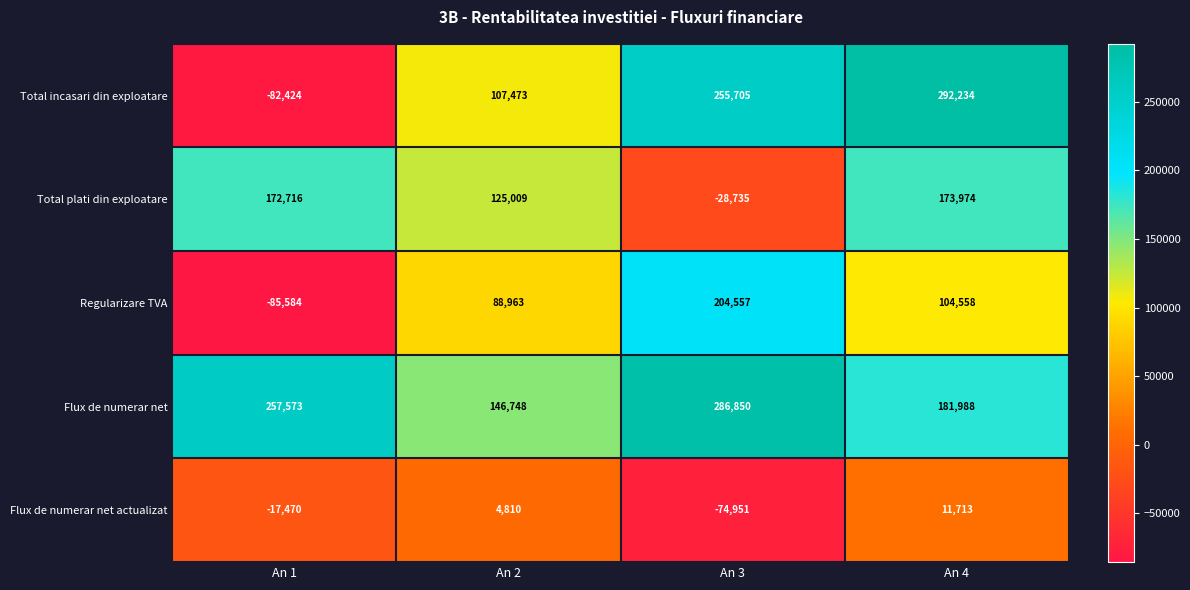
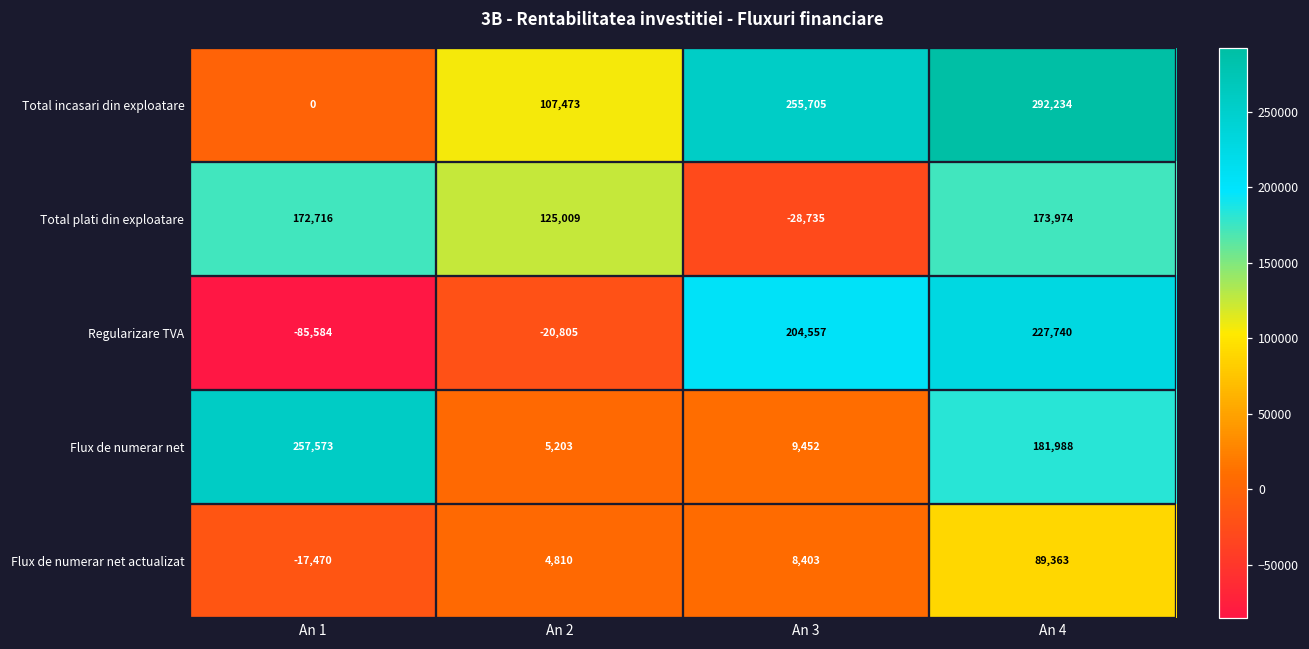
  {
    "Total incasari din exploatare": {
-     "An 1": "-82,424",
+     "An 1": "0",
      "An 2": "107,473",
      "An 3": "255,705",
      "An 4": "292,234"
    },
    "Total plati din exploatare": {
      "An 1": "172,716",
      "An 2": "125,009",
      "An 3": "-28,735",
      "An 4": "173,974"
    },
    "Regularizare TVA": {
      "An 1": "-85,584",
-     "An 2": "88,963",
+     "An 2": "-20,805",
      "An 3": "204,557",
-     "An 4": "104,558"
+     "An 4": "227,740"
    },
    "Flux de numerar net": {
      "An 1": "257,573",
-     "An 2": "146,748",
-     "An 3": "286,850",
+     "An 2": "5,203",
+     "An 3": "9,452",
      "An 4": "181,988"
    },
    "Flux de numerar net actualizat": {
      "An 1": "-17,470",
      "An 2": "4,810",
-     "An 3": "-74,951",
-     "An 4": "11,713"
+     "An 3": "8,403",
+     "An 4": "89,363"
    }
  }
